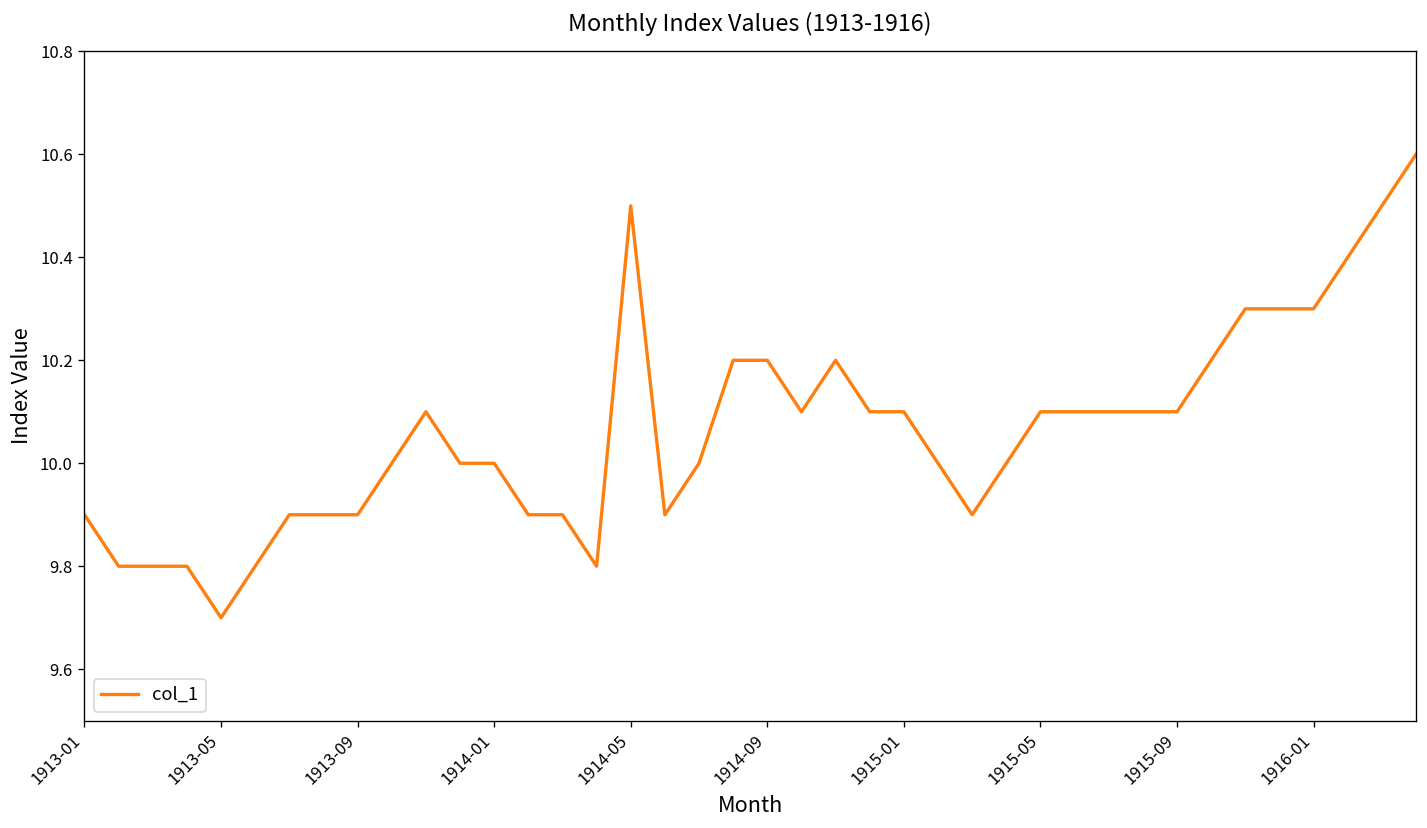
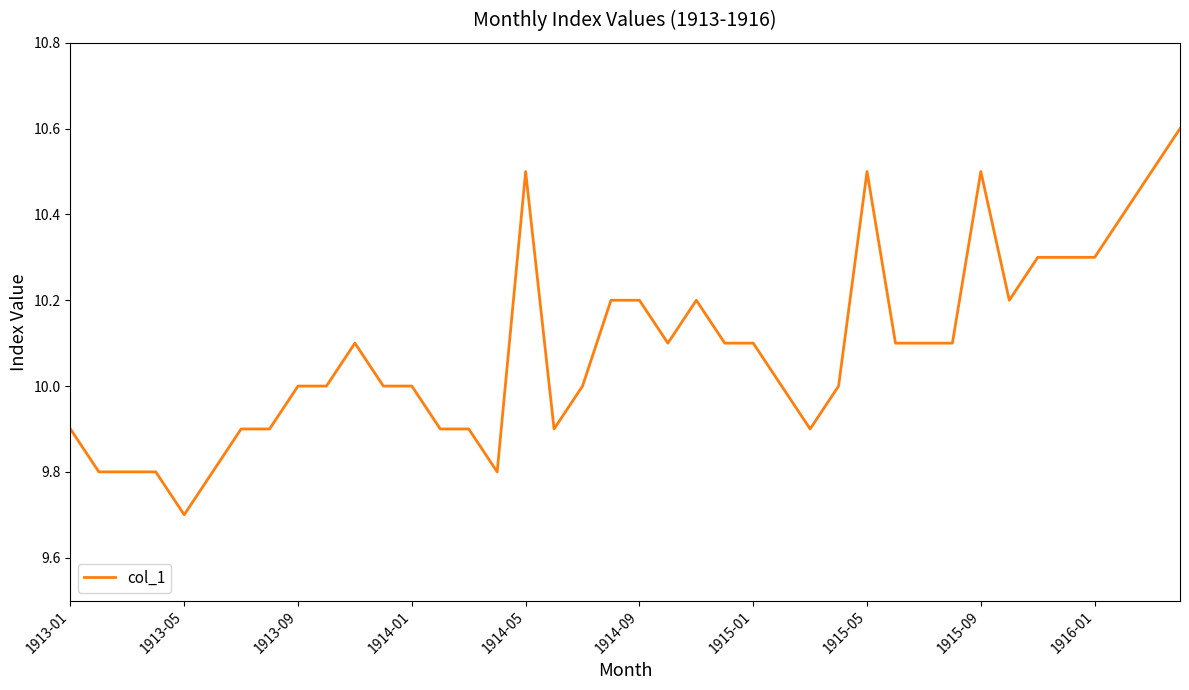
  {
    "1913-01": 9.9,
    "1913-05": 9.7,
-   "1913-09": 9.9,
+   "1913-09": 10.0,
    "1914-01": 10.0,
    "1914-05": 10.5,
    "1914-09": 10.2,
    "1915-01": 10.1,
-   "1915-05": 10.1,
-   "1915-09": 10.1,
+   "1915-05": 10.5,
+   "1915-09": 10.5,
    "1916-01": 10.3
  }
